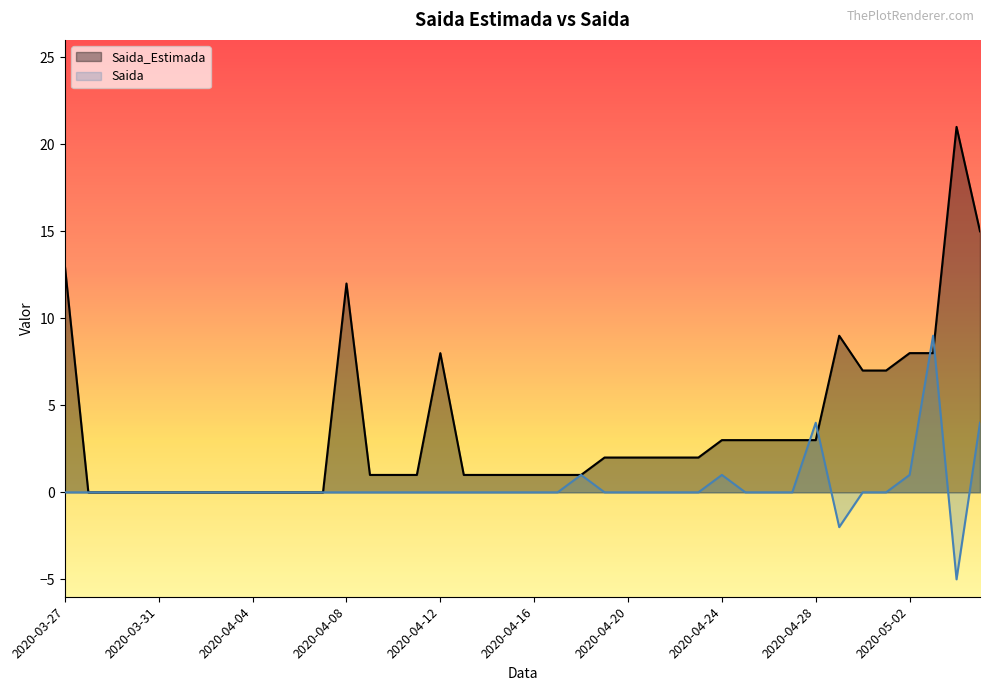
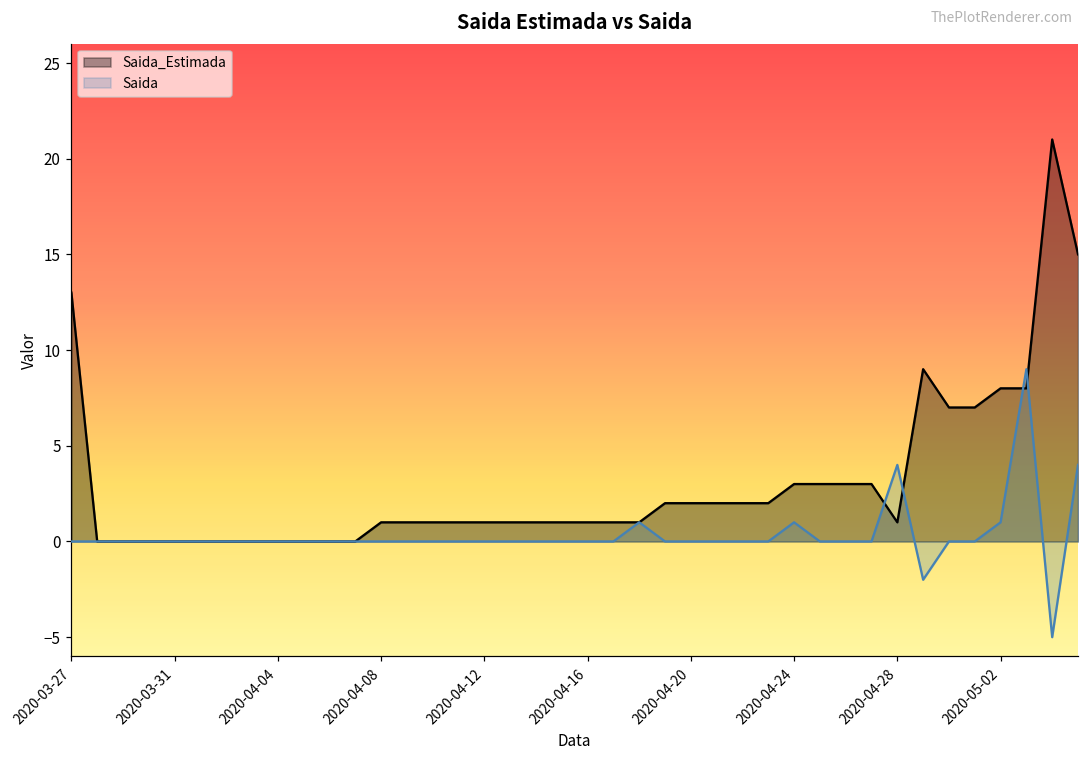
  {
    "Saida_Estimada": {
      "2020-03-27": 13,
-     "2020-04-08": 12,
-     "2020-04-12": 8,
+     "2020-04-08": 1,
+     "2020-04-12": 1,
      "2020-04-16": 1,
      "2020-04-20": 2,
      "2020-04-24": 3,
-     "2020-04-28": 3,
+     "2020-04-28": 1,
      "2020-05-02": 8
    }
  }
